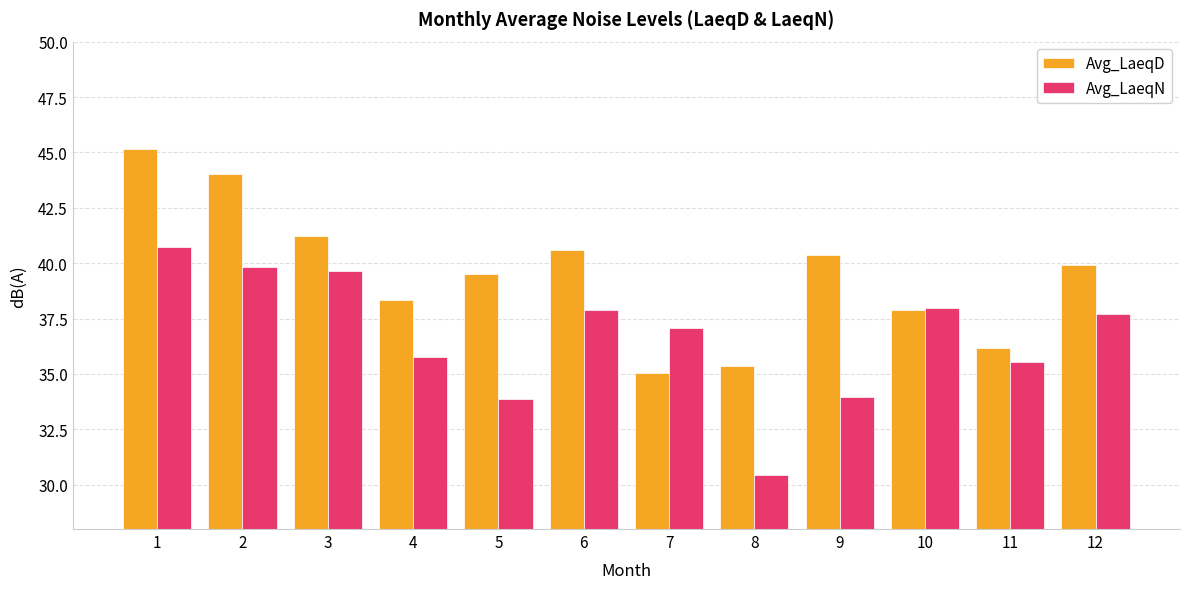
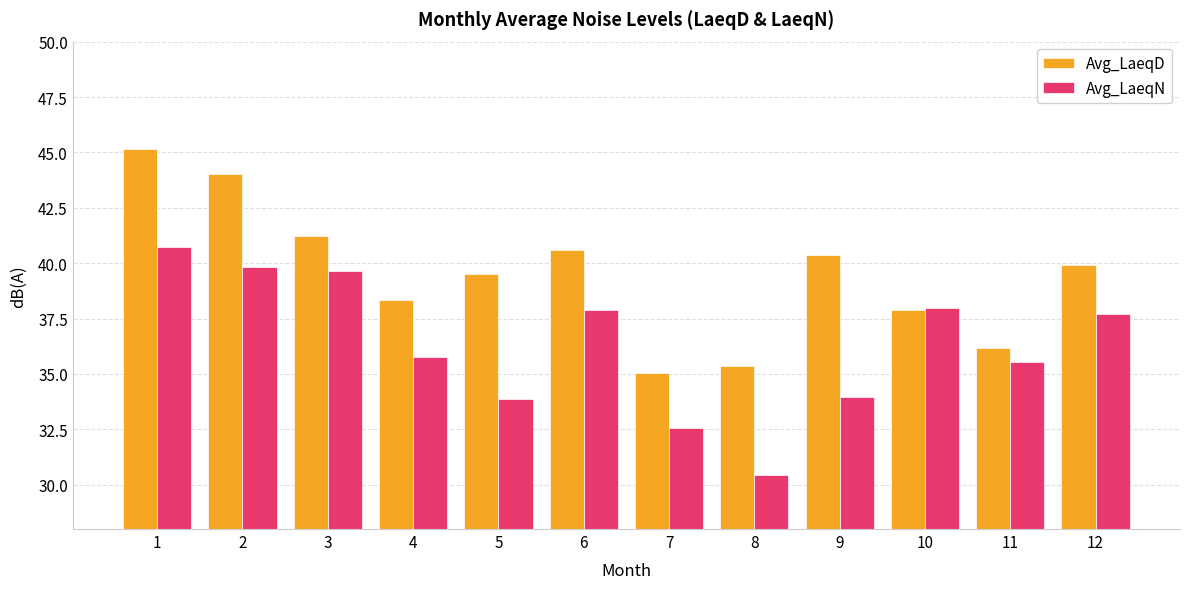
  {
    "Avg_LaeqD": {
      "1": 45.1,
      "2": 44.0,
      "3": 41.2,
      "4": 38.4,
      "5": 39.5,
      "6": 40.6,
      "7": 35.0,
      "8": 35.4,
      "9": 40.4,
      "10": 37.9,
      "11": 36.2,
      "12": 39.9
    },
    "Avg_LaeqN": {
      "1": 40.8,
      "2": 39.8,
      "3": 39.6,
      "4": 35.8,
      "5": 33.8,
      "6": 37.9,
-     "7": 37.1,
+     "7": 32.5,
      "8": 30.4,
      "9": 34.0,
      "10": 38.0,
      "11": 35.5,
      "12": 37.7
    }
  }
